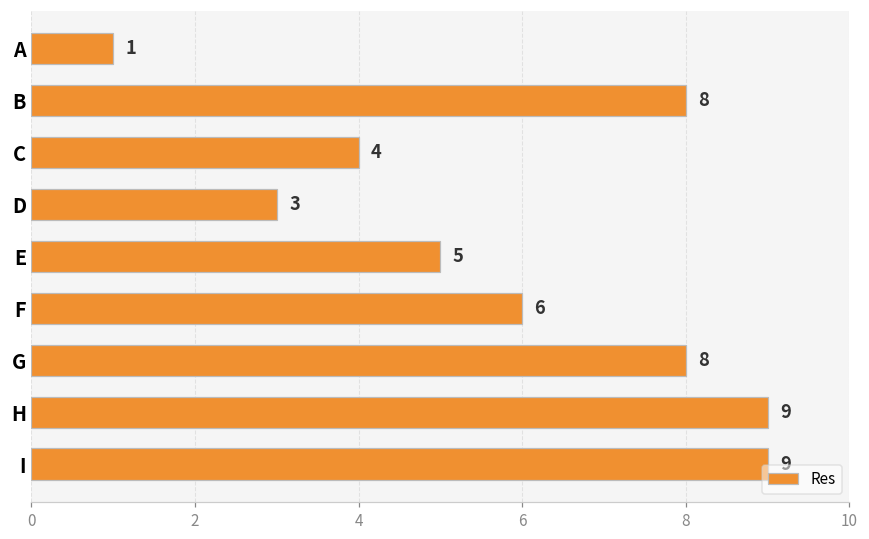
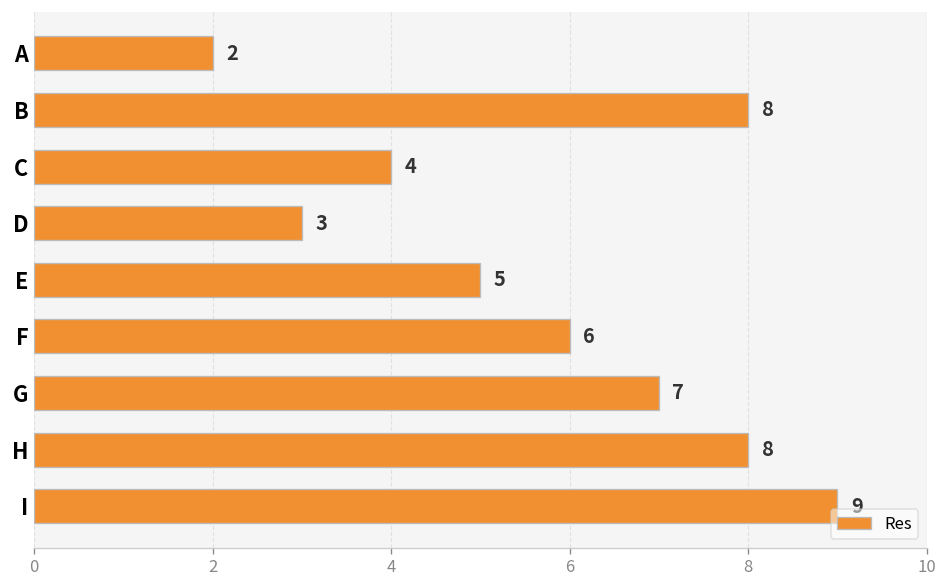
  {
-   "A": 1,
+   "A": 2,
    "B": 8,
    "C": 4,
    "D": 3,
    "E": 5,
    "F": 6,
-   "G": 8,
-   "H": 9
+   "G": 7,
+   "H": 8
  }
